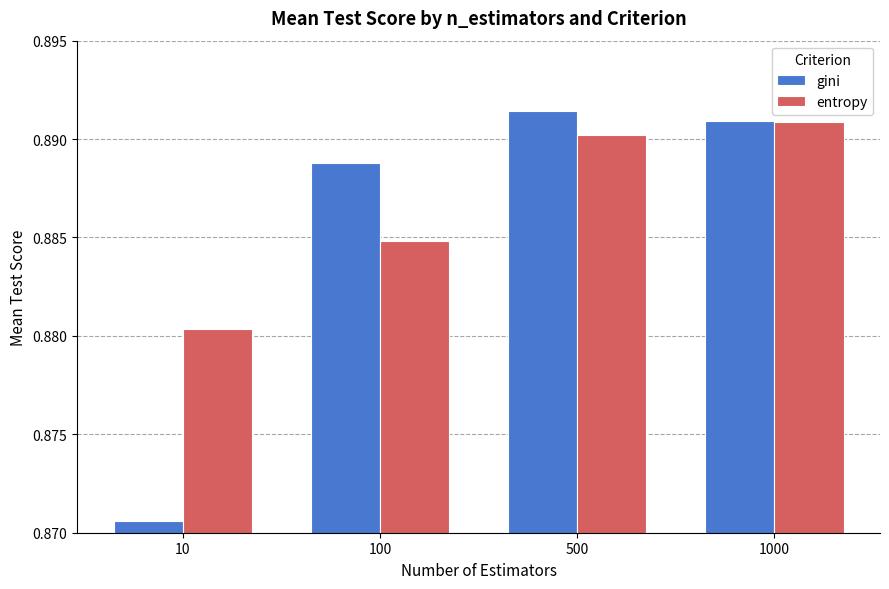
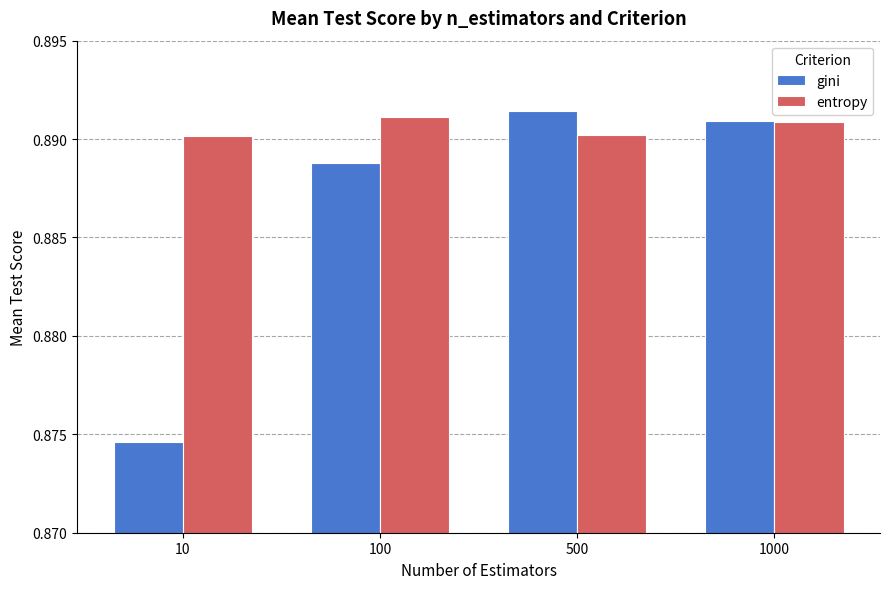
  {
    "gini": {
-     "10": 0.8706,
+     "10": 0.8746,
      "100": 0.8888,
      "500": 0.8914,
      "1000": 0.8909
    },
    "entropy": {
-     "10": 0.8804,
-     "100": 0.8848,
+     "10": 0.8902,
+     "100": 0.8911,
      "500": 0.8902,
      "1000": 0.8909
    }
  }
